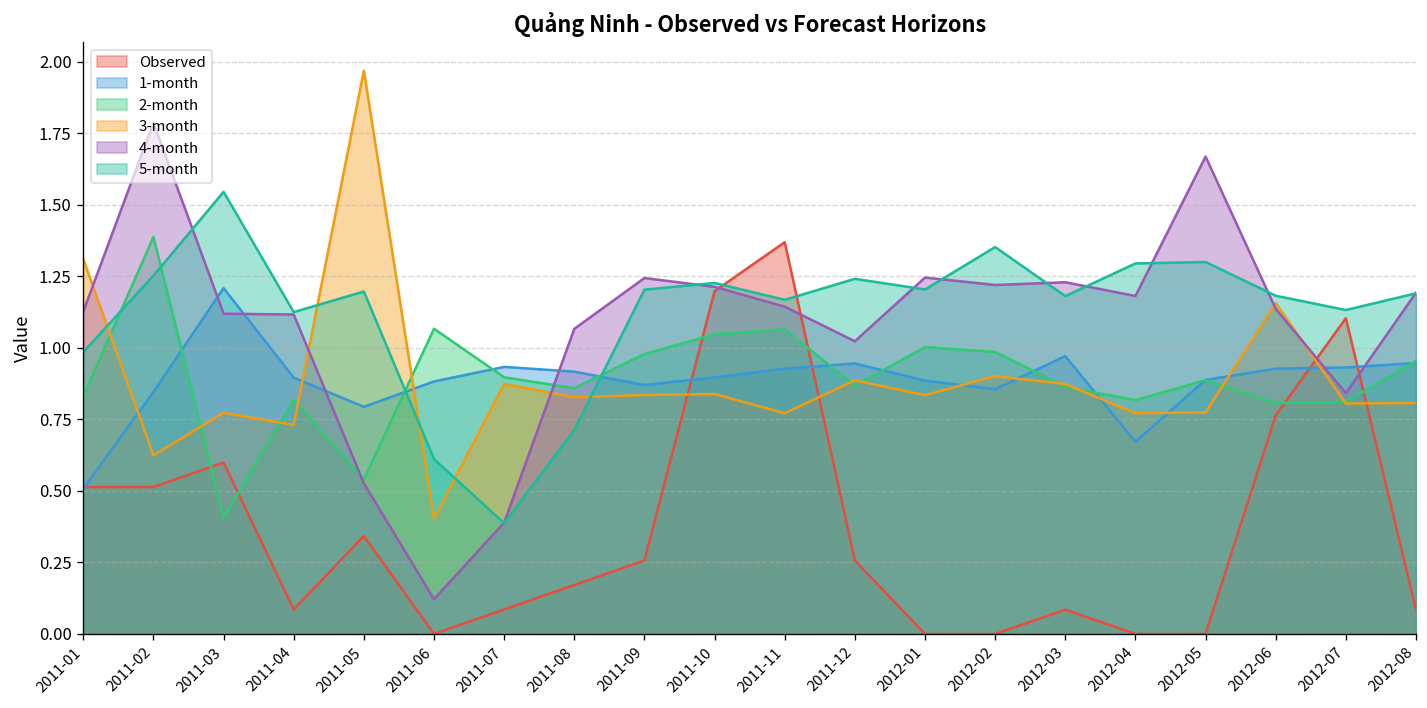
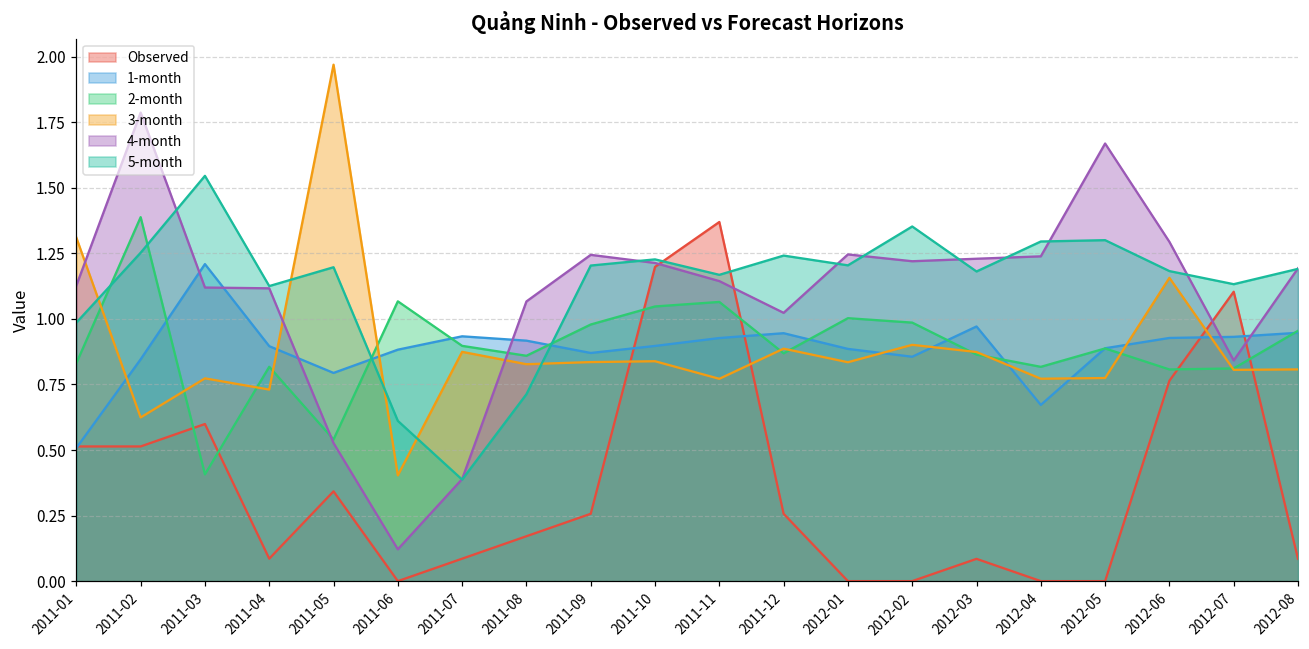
  {
    "4-month": {
      "2011-01": 1.13,
      "2011-03": 1.12,
      "2011-05": 0.53,
      "2011-06": 0.12,
      "2011-08": 1.07,
      "2011-09": 1.24,
      "2011-10": 1.21,
      "2011-11": 1.14,
      "2011-12": 1.02,
      "2012-01": 1.25,
      "2012-02": 1.22,
      "2012-03": 1.23,
-     "2012-04": 1.18,
+     "2012-04": 1.24,
      "2012-05": 1.67,
-     "2012-06": 1.14,
+     "2012-06": 1.29,
      "2012-07": 0.84
    }
  }
